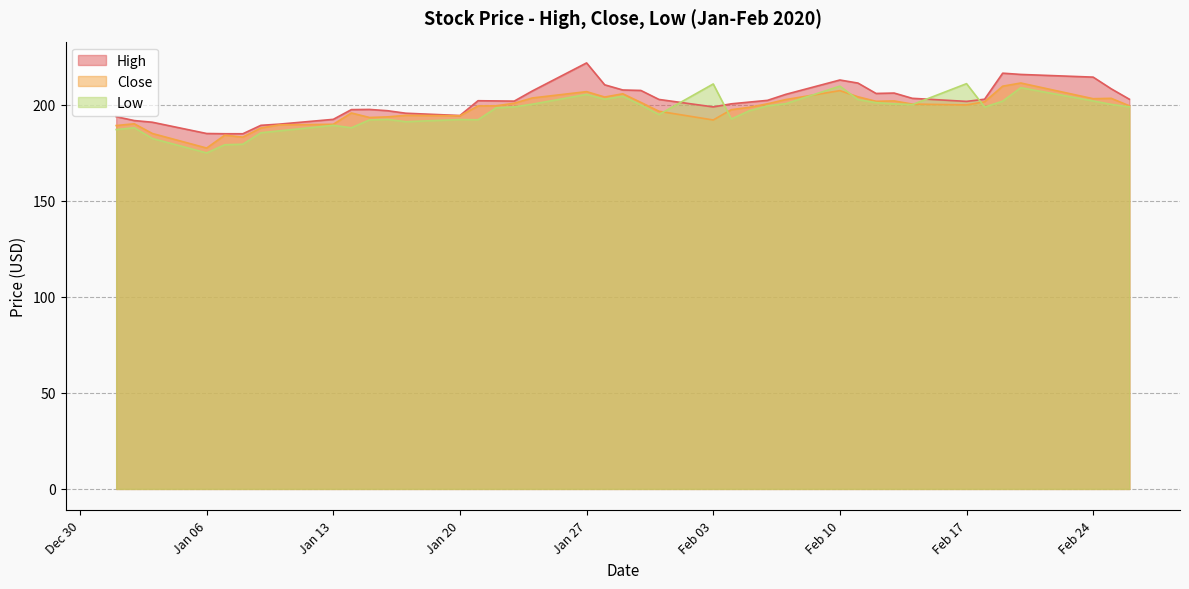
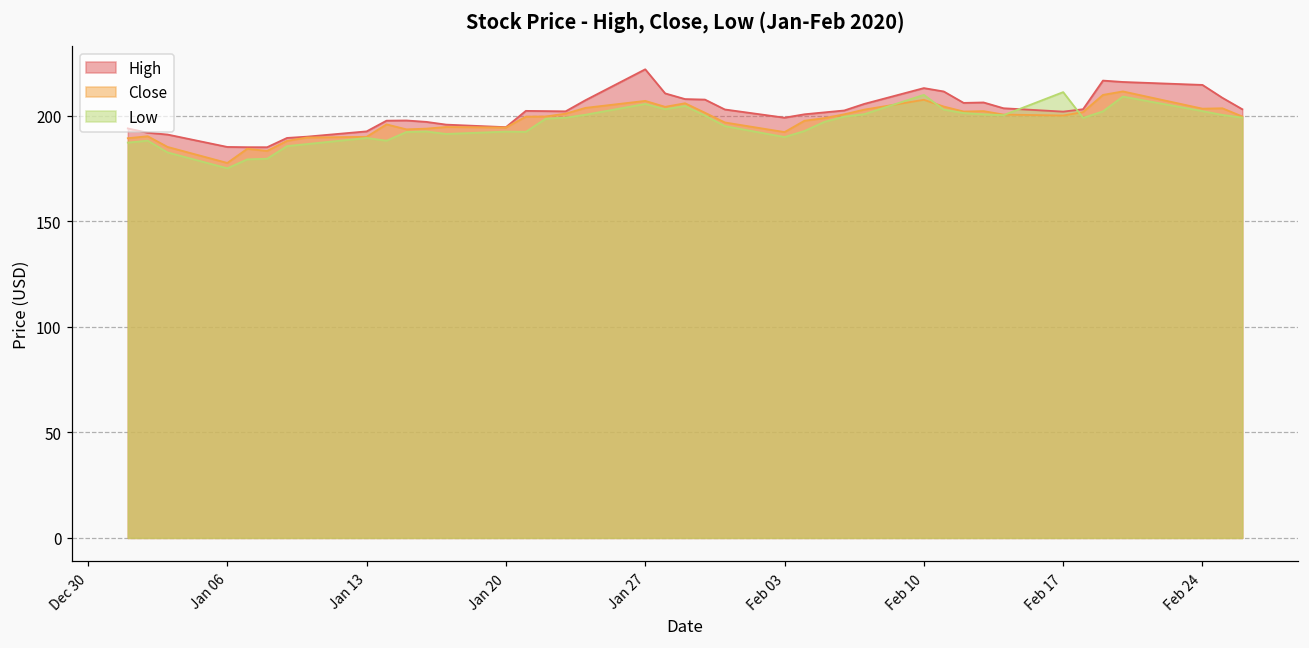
  {
    "Low": {
      "Jan 06": 175,
      "Jan 20": 192,
      "Jan 27": 206,
-     "Feb 03": 211,
+     "Feb 03": 190,
      "Feb 10": 210,
      "Feb 17": 211
    }
  }
